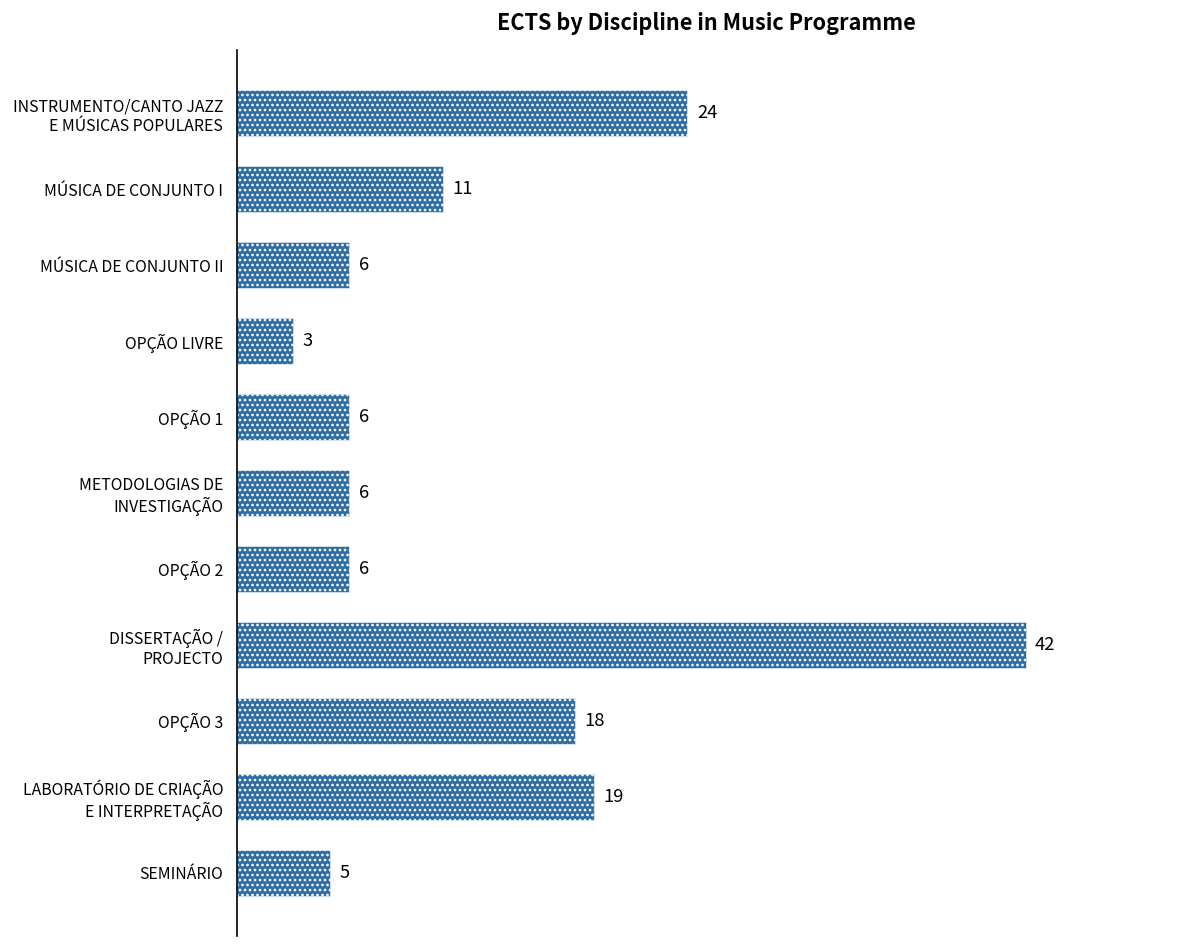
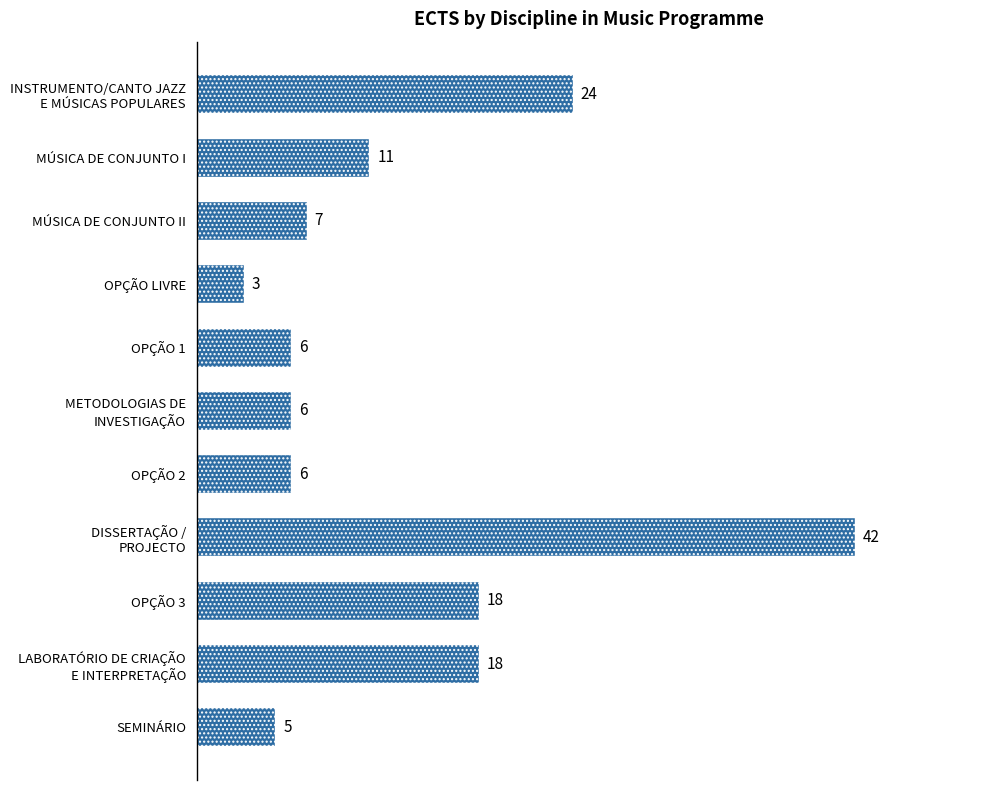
  {
    "INSTRUMENTO/CANTO JAZZ E MÚSICAS POPULARES": 24,
    "MÚSICA DE CONJUNTO I": 11,
-   "MÚSICA DE CONJUNTO II": 6,
+   "MÚSICA DE CONJUNTO II": 7,
    "OPÇÃO LIVRE": 3,
    "OPÇÃO 1": 6,
    "METODOLOGIAS DE INVESTIGAÇÃO": 6,
    "OPÇÃO 2": 6,
    "DISSERTAÇÃO / PROJECTO": 42,
    "OPÇÃO 3": 18,
-   "LABORATÓRIO DE CRIAÇÃO E INTERPRETAÇÃO": 19,
+   "LABORATÓRIO DE CRIAÇÃO E INTERPRETAÇÃO": 18,
    "SEMINÁRIO": 5
  }
